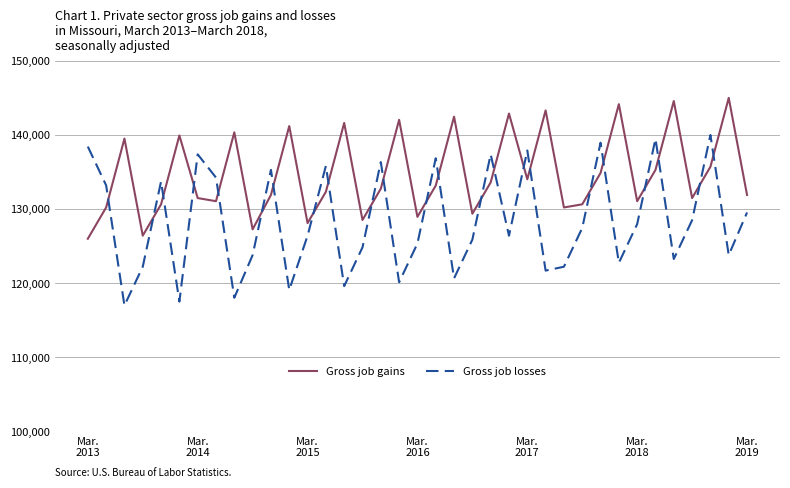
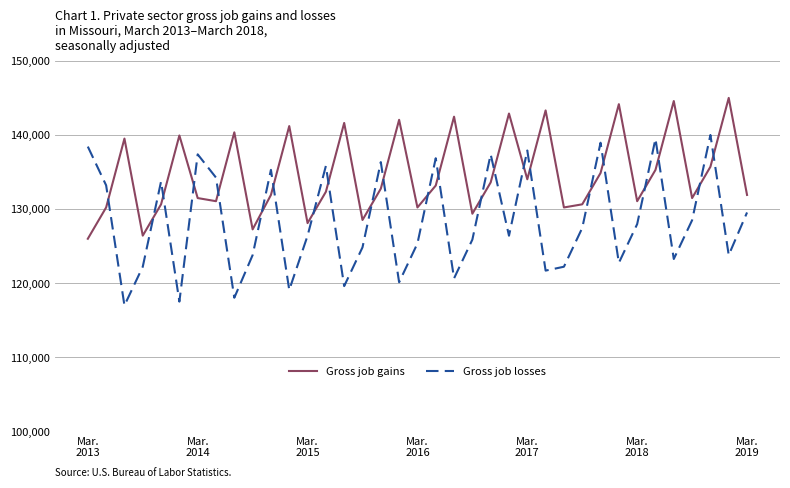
  {
    "Gross job gains": {
      "Mar. 2013": "126,000",
      "Mar. 2014": "131,000",
      "Mar. 2015": "128,000",
-     "Mar. 2016": "129,000",
+     "Mar. 2016": "130,000",
      "Mar. 2017": "134,000",
      "Mar. 2018": "131,000",
      "Mar. 2019": "132,000"
    },
    "Gross job losses": {
      "Mar. 2013": "138,000",
      "Mar. 2014": "137,000",
      "Mar. 2015": "126,000",
      "Mar. 2016": "125,000",
      "Mar. 2017": "138,000",
      "Mar. 2018": "128,000",
      "Mar. 2019": "130,000"
    }
  }
